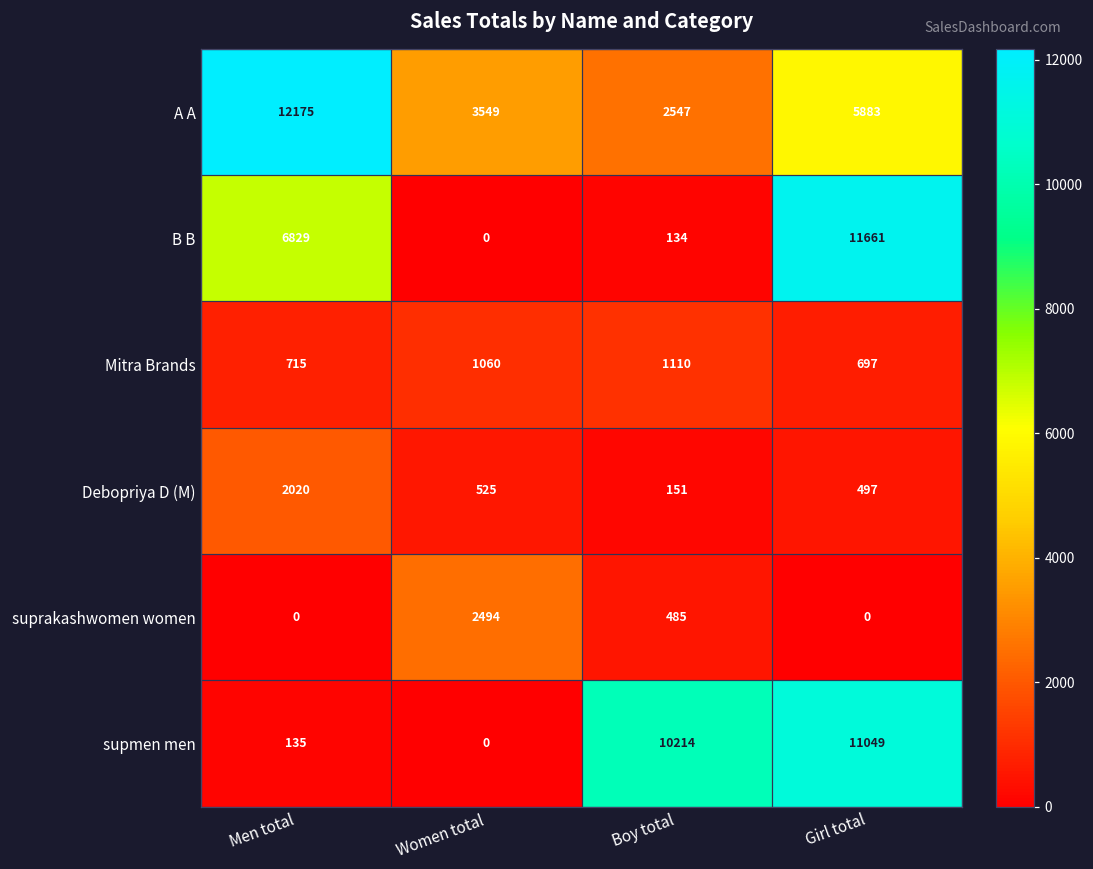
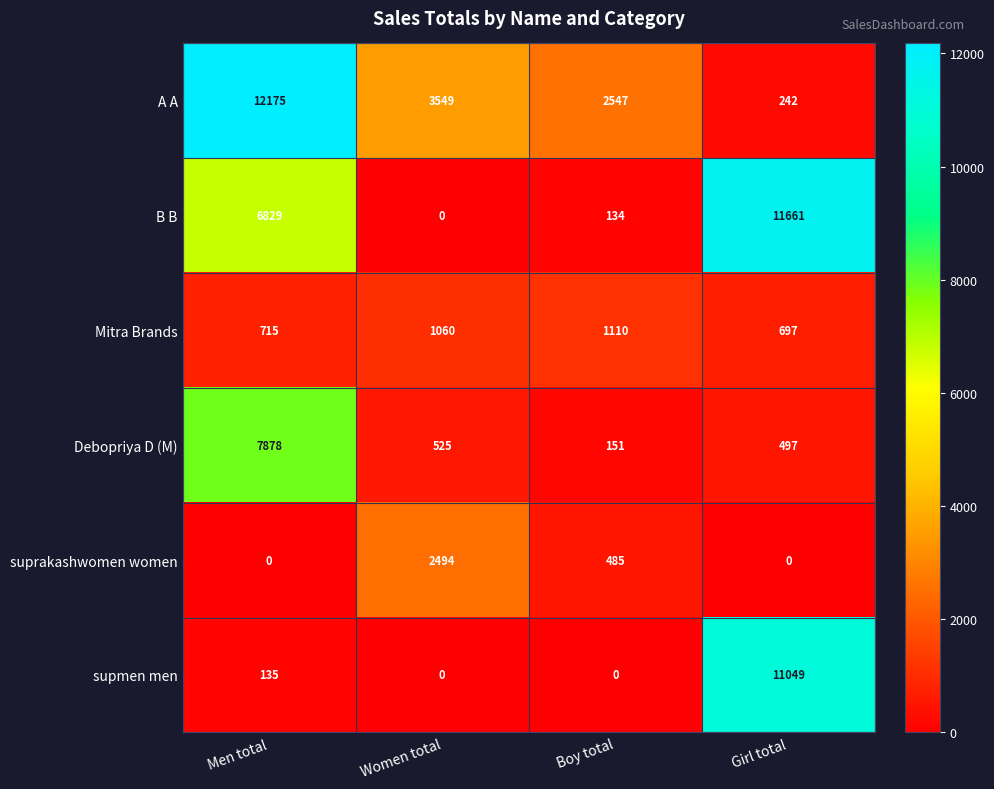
  {
    "A A": {
      "Men total": 12175,
      "Women total": 3549,
      "Boy total": 2547,
-     "Girl total": 5883
+     "Girl total": 242
    },
    "B B": {
      "Men total": 6829,
      "Women total": 0,
      "Boy total": 134,
      "Girl total": 11661
    },
    "Mitra Brands": {
      "Men total": 715,
      "Women total": 1060,
      "Boy total": 1110,
      "Girl total": 697
    },
    "Debopriya D (M)": {
-     "Men total": 2020,
+     "Men total": 7878,
      "Women total": 525,
      "Boy total": 151,
      "Girl total": 497
    },
    "suprakashwomen women": {
      "Men total": 0,
      "Women total": 2494,
      "Boy total": 485,
      "Girl total": 0
    },
    "supmen men": {
      "Men total": 135,
      "Women total": 0,
-     "Boy total": 10214,
+     "Boy total": 0,
      "Girl total": 11049
    }
  }
